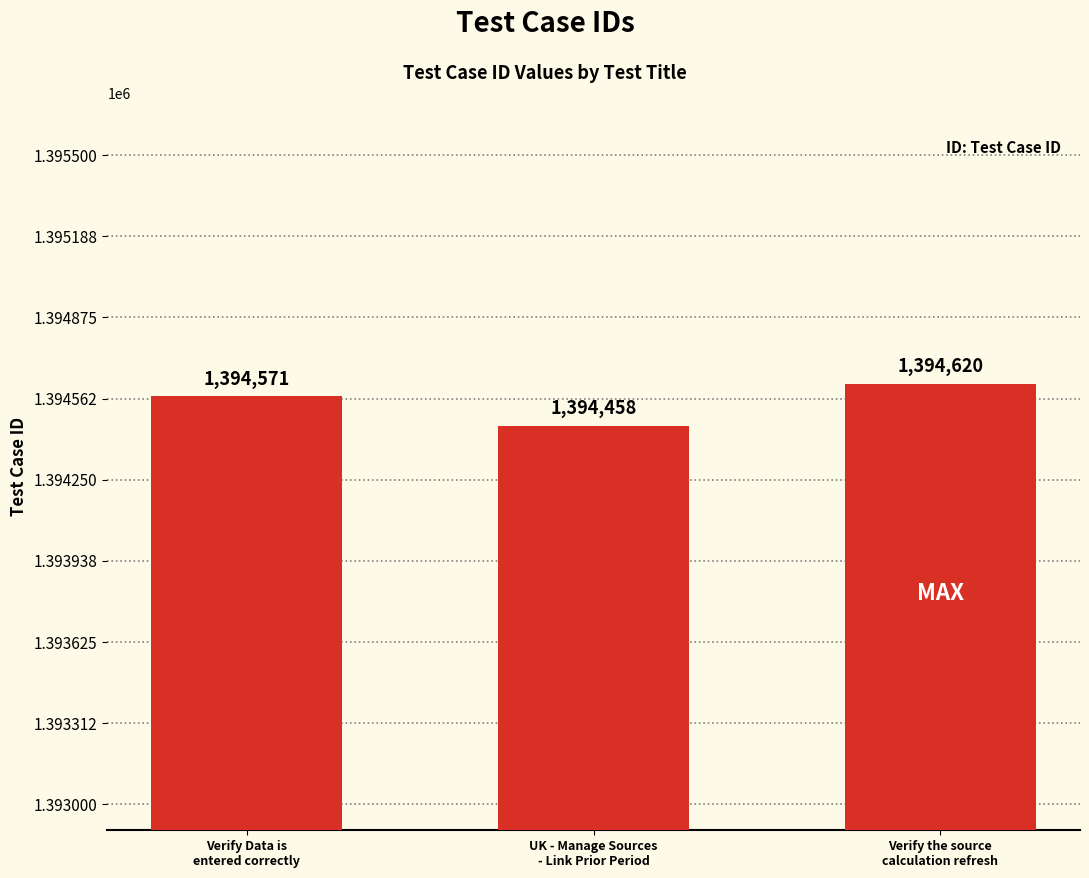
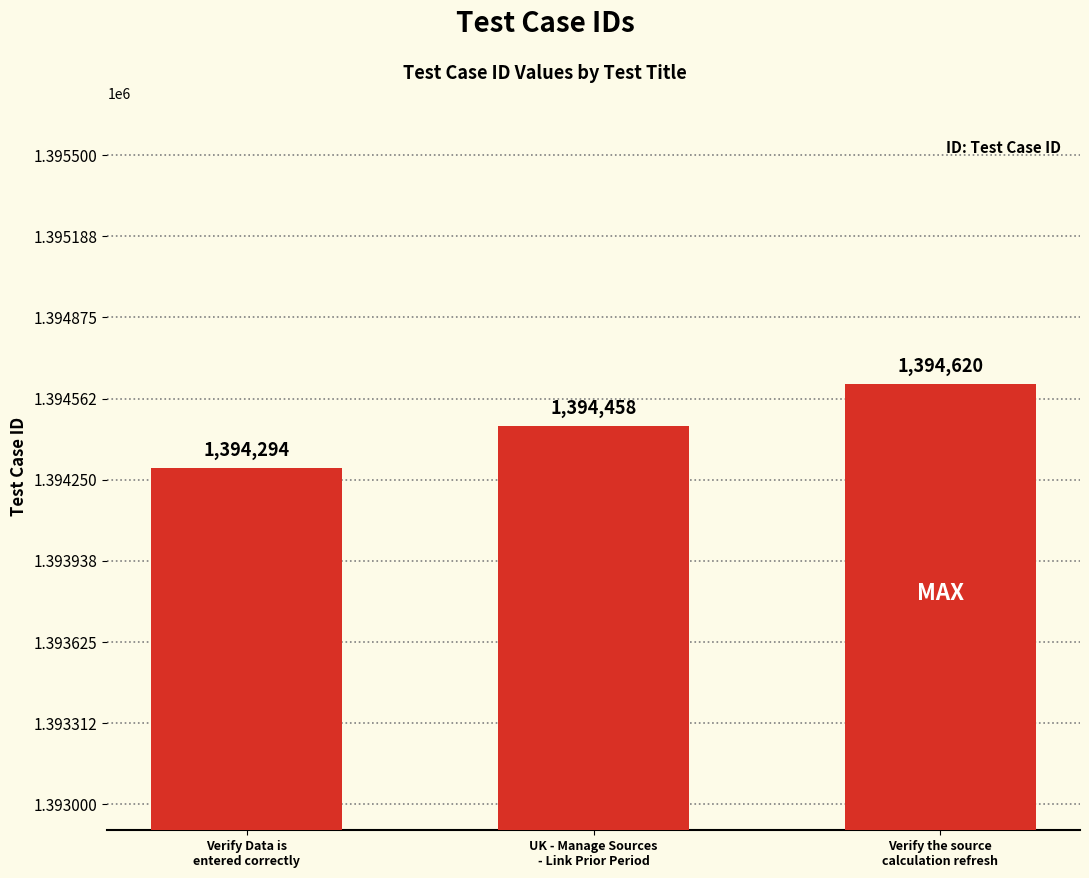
  {
-   "Verify Data is entered correctly": "1,394,571",
+   "Verify Data is entered correctly": "1,394,294",
    "UK - Manage Sources - Link Prior Period": "1,394,458",
    "Verify the source calculation refresh": "1,394,620"
  }
